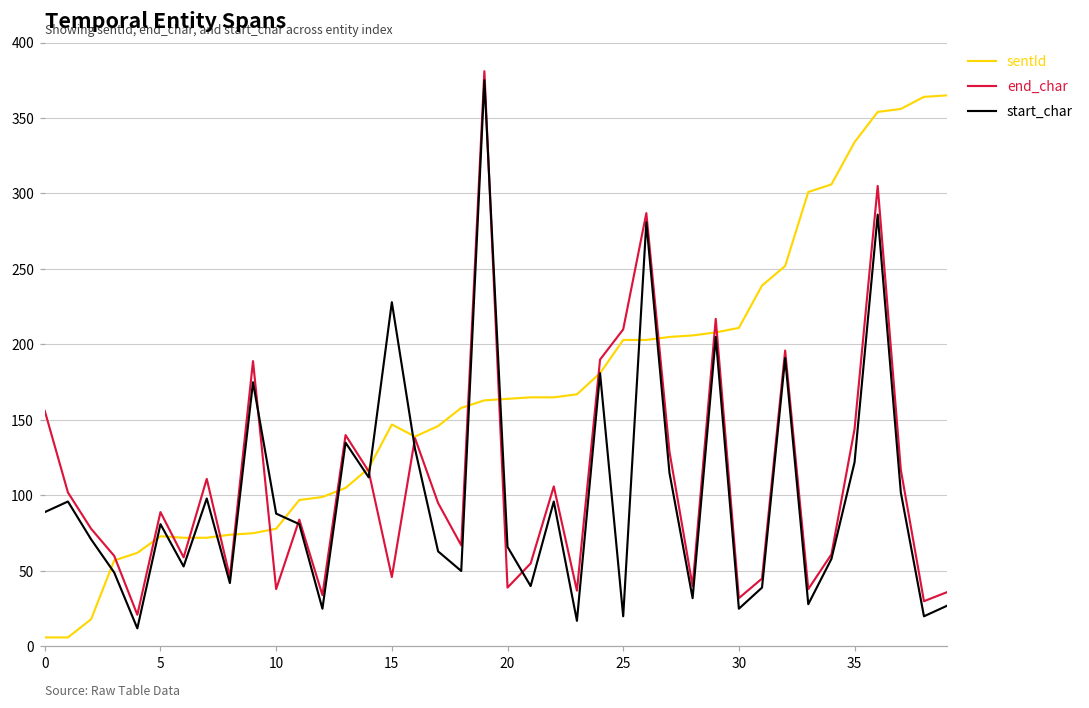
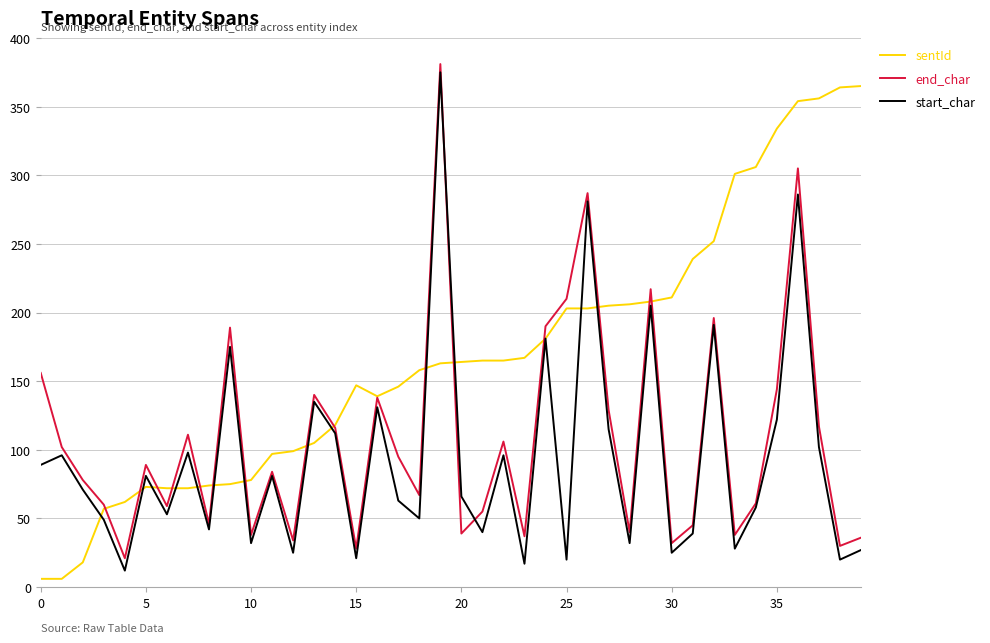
  {
    "sentId": {
      "0": 6,
      "5": 73,
      "10": 78,
      "15": 147,
      "20": 164,
      "25": 203,
      "30": 211,
      "35": 334
    },
    "end_char": {
      "0": 156,
      "5": 89,
      "10": 38,
-     "15": 46,
+     "15": 28,
      "20": 39,
      "25": 210,
      "30": 32,
      "35": 144
    },
    "start_char": {
      "0": 89,
      "5": 81,
-     "10": 88,
-     "15": 228,
+     "10": 32,
+     "15": 21,
      "20": 66,
      "25": 20,
      "30": 25,
      "35": 122
    }
  }
